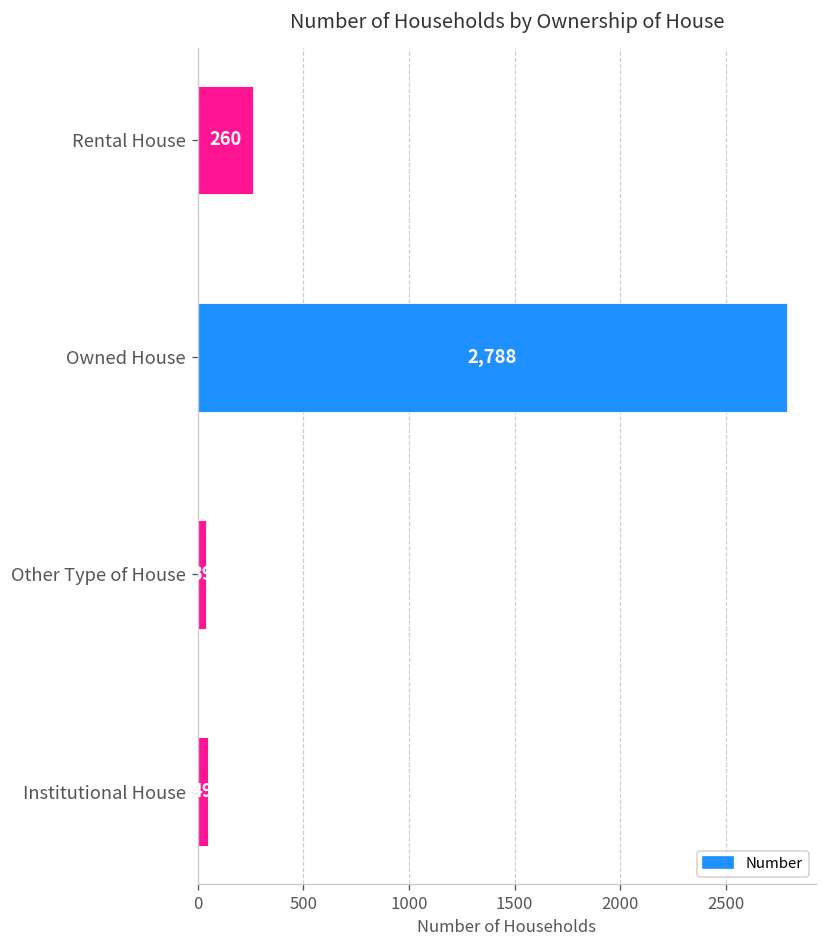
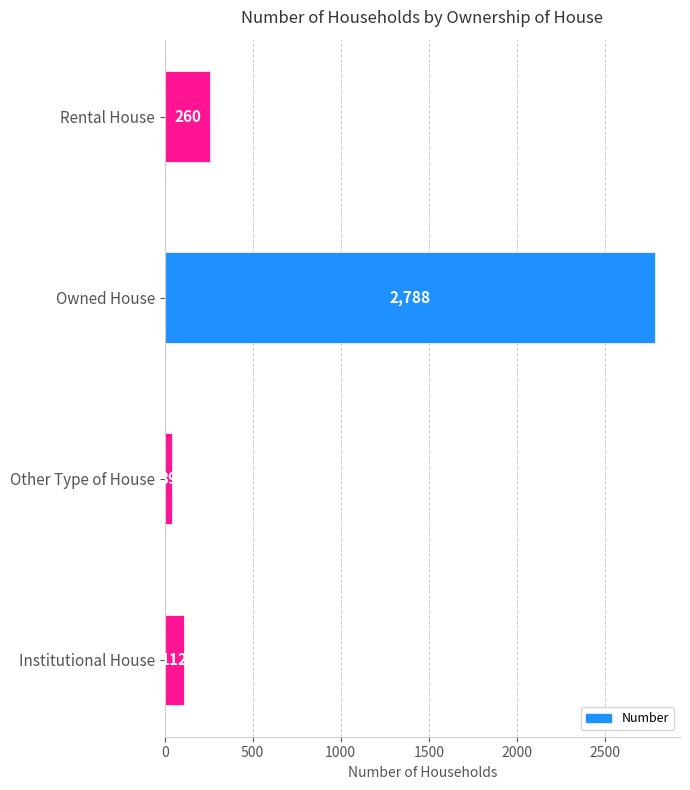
  {
    "Other Type of House": 40,
-   "Institutional House": 50
+   "Institutional House": 110
  }
